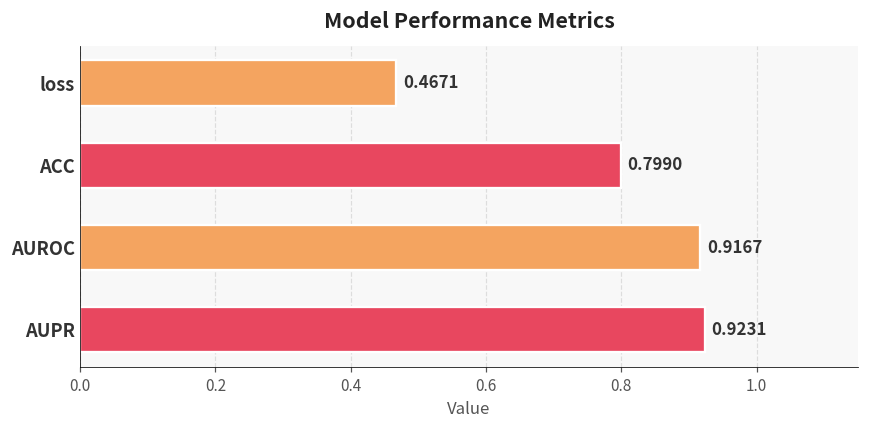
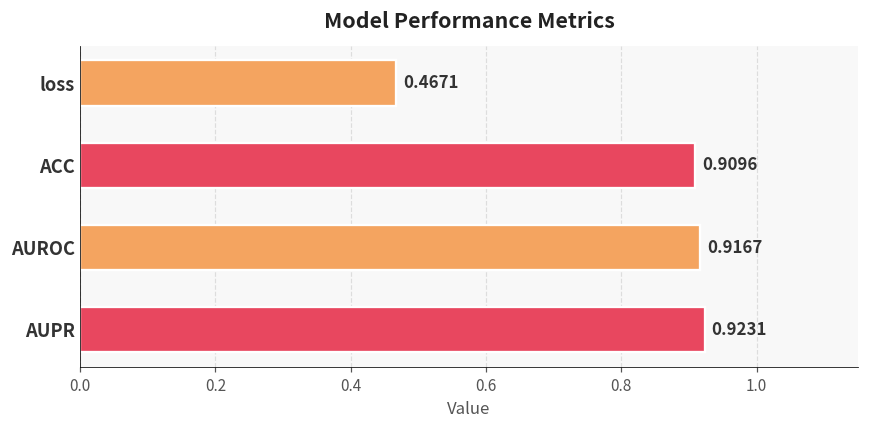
  {
    "loss": 0.4671,
-   "ACC": 0.7990,
+   "ACC": 0.9096,
    "AUROC": 0.9167,
    "AUPR": 0.9231
  }
